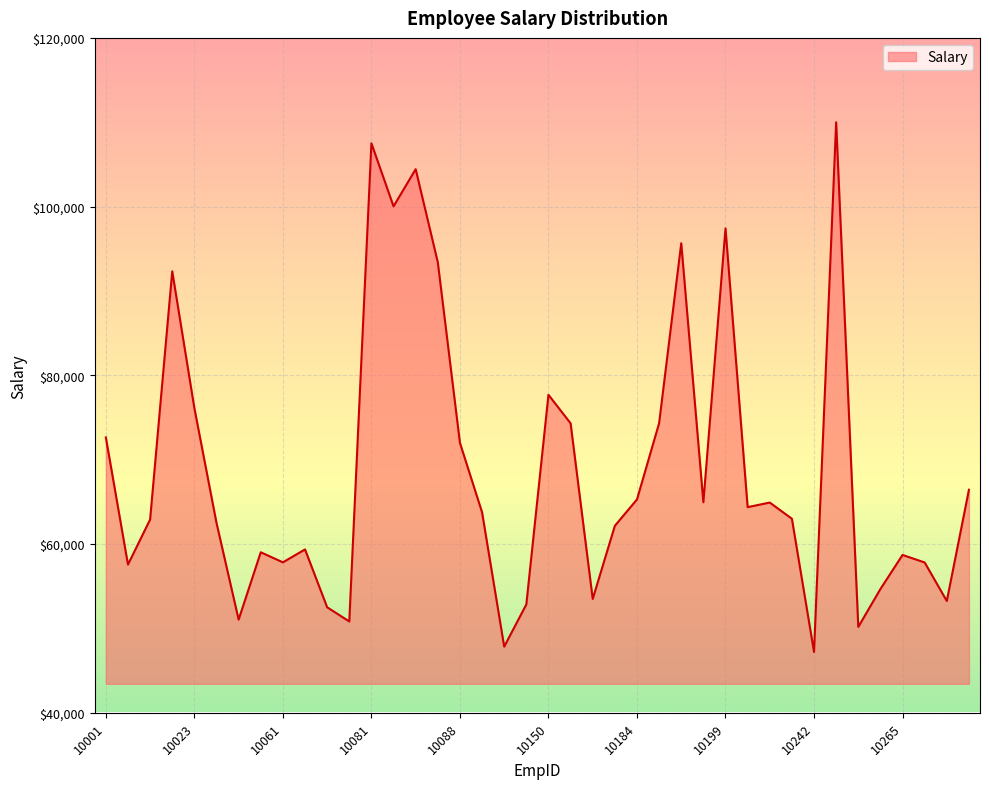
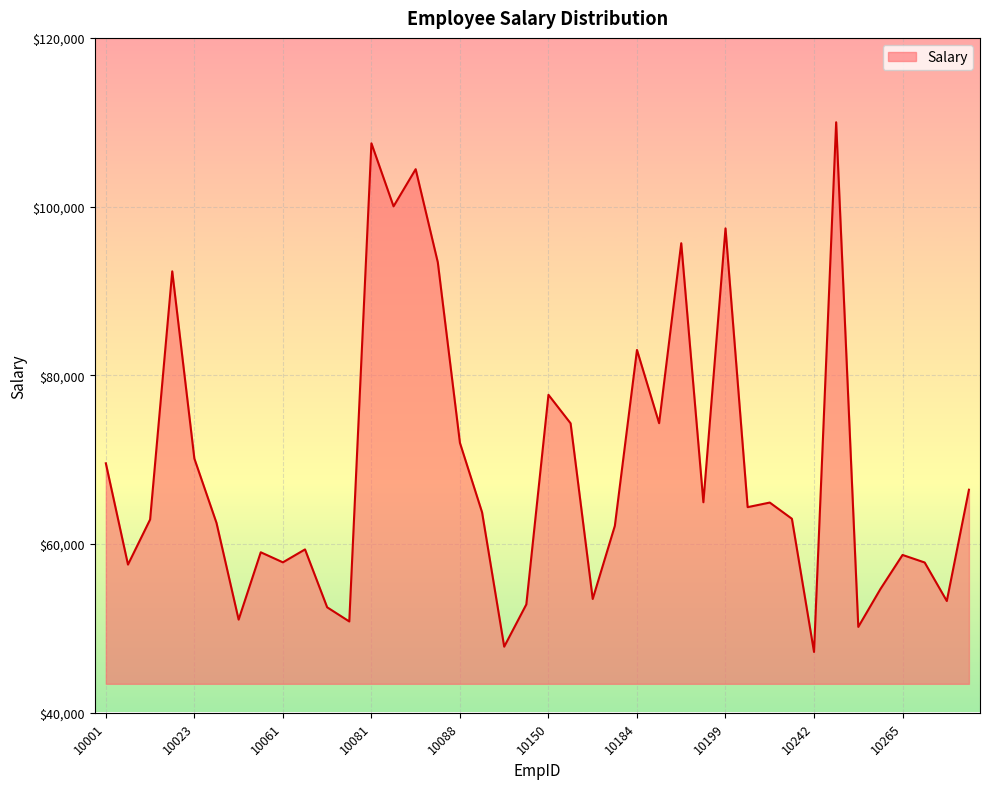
  {
-   "10001": "$73,000",
-   "10023": "$76,000",
+   "10001": "$70,000",
+   "10023": "$70,000",
    "10061": "$58,000",
    "10081": "$108,000",
    "10088": "$72,000",
    "10150": "$78,000",
-   "10184": "$65,000",
+   "10184": "$83,000",
    "10199": "$97,000",
    "10242": "$47,000",
    "10265": "$59,000"
  }
